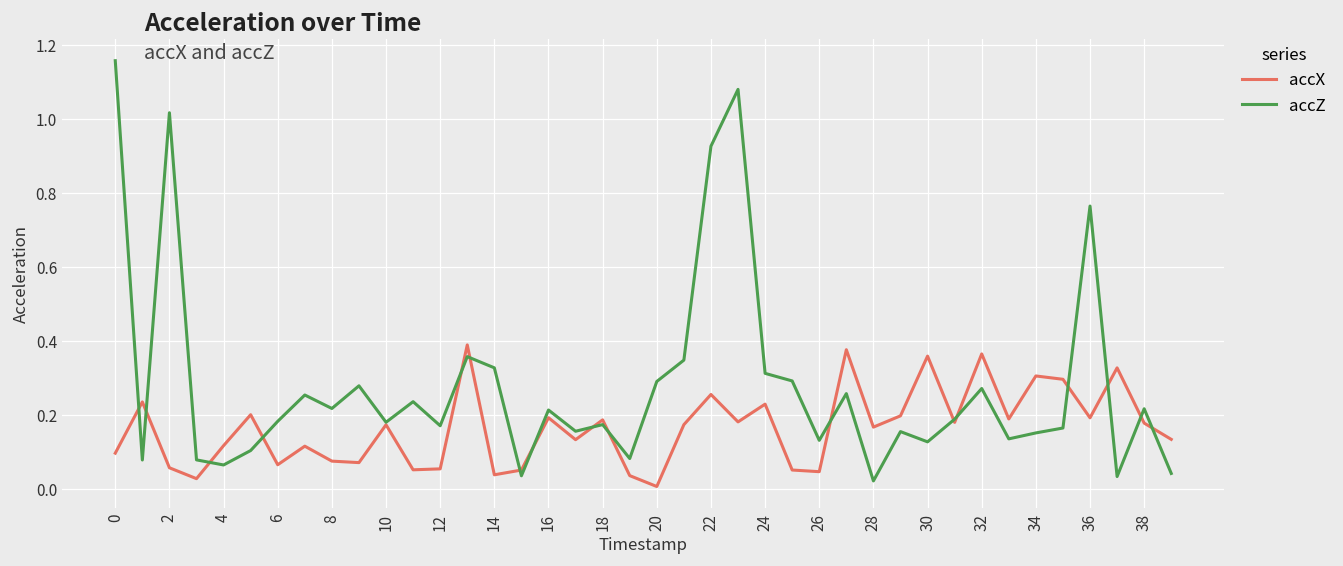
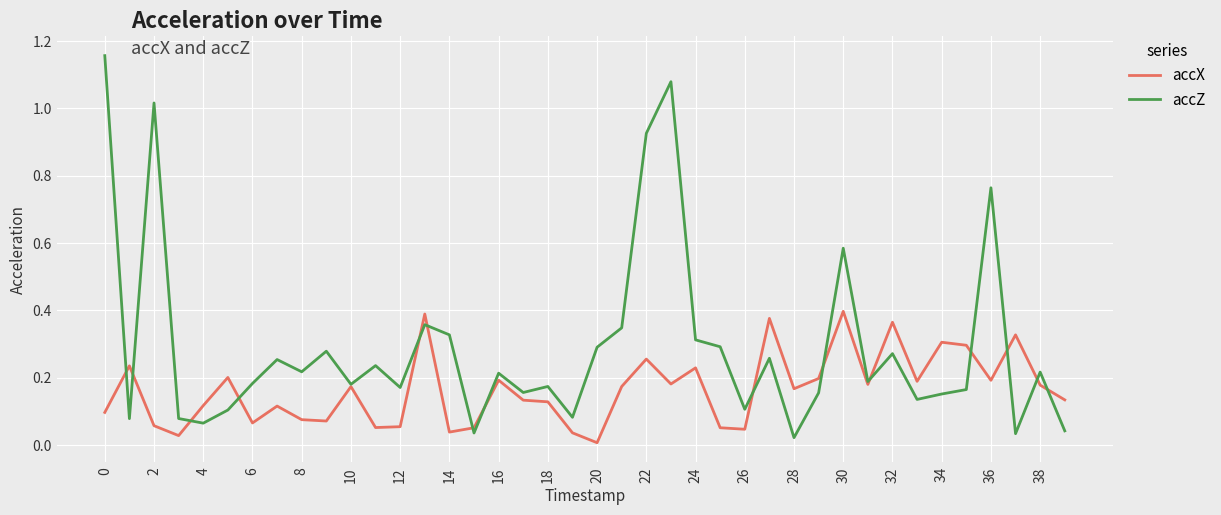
  {
    "accX": {
      "0": 0.10,
      "2": 0.06,
      "4": 0.12,
      "6": 0.07,
      "8": 0.07,
      "12": 0.05,
      "14": 0.04,
      "16": 0.19,
-     "18": 0.19,
+     "18": 0.13,
      "20": 0.01,
      "22": 0.25,
      "24": 0.23,
      "26": 0.05,
      "28": 0.17,
-     "30": 0.36,
+     "30": 0.40,
      "32": 0.36,
      "34": 0.30,
      "36": 0.19,
      "38": 0.18
    },
    "accZ": {
      "0": 1.16,
      "2": 1.02,
      "4": 0.06,
      "6": 0.18,
      "8": 0.22,
      "12": 0.17,
      "14": 0.33,
      "16": 0.21,
      "18": 0.17,
      "20": 0.29,
      "22": 0.93,
      "24": 0.31,
-     "26": 0.13,
+     "26": 0.11,
      "28": 0.02,
-     "30": 0.13,
+     "30": 0.58,
      "32": 0.27,
      "34": 0.15,
      "36": 0.76,
      "38": 0.22
    }
  }
